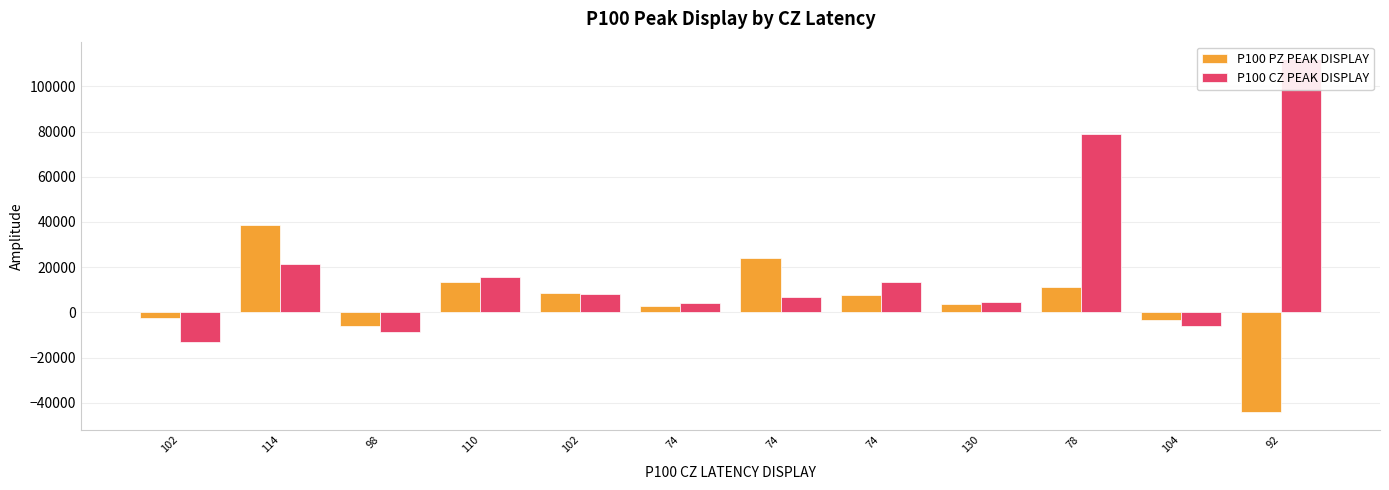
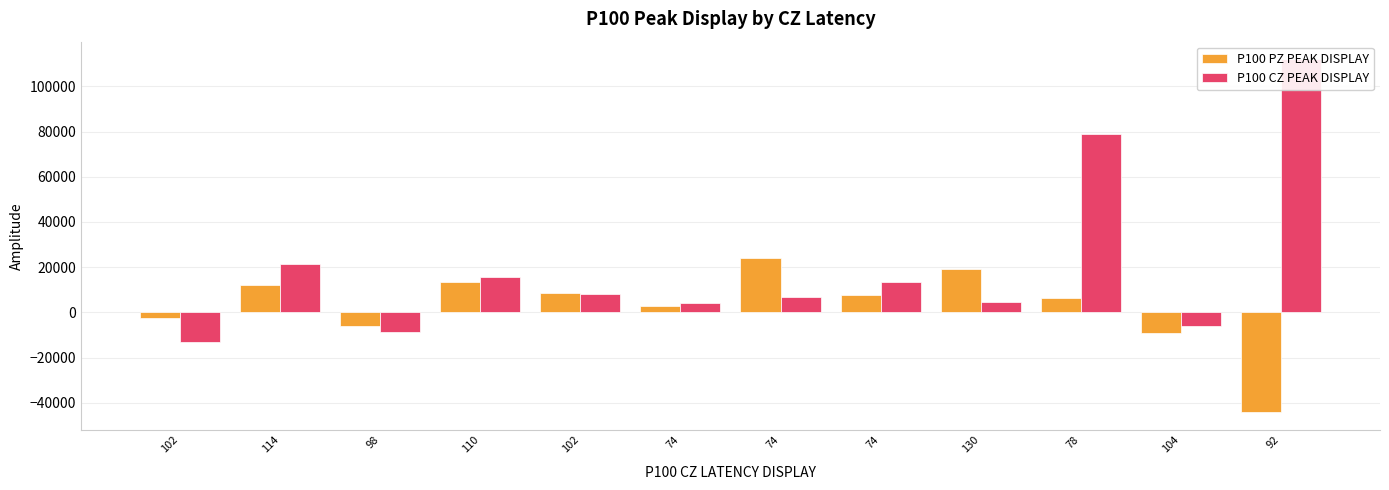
  {
    "P100 PZ PEAK DISPLAY": {
-     "114": 39000,
+     "114": 12000,
      "98": -6000,
      "110": 14000,
-     "130": 4000,
-     "78": 11000,
-     "104": -3000,
+     "130": 19000,
+     "78": 7000,
+     "104": -9000,
      "92": -44000
    },
    "P100 CZ PEAK DISPLAY": {
      "114": 21000,
      "98": -9000,
      "110": 16000,
      "130": 4000,
      "78": 79000,
      "104": -6000
    }
  }
